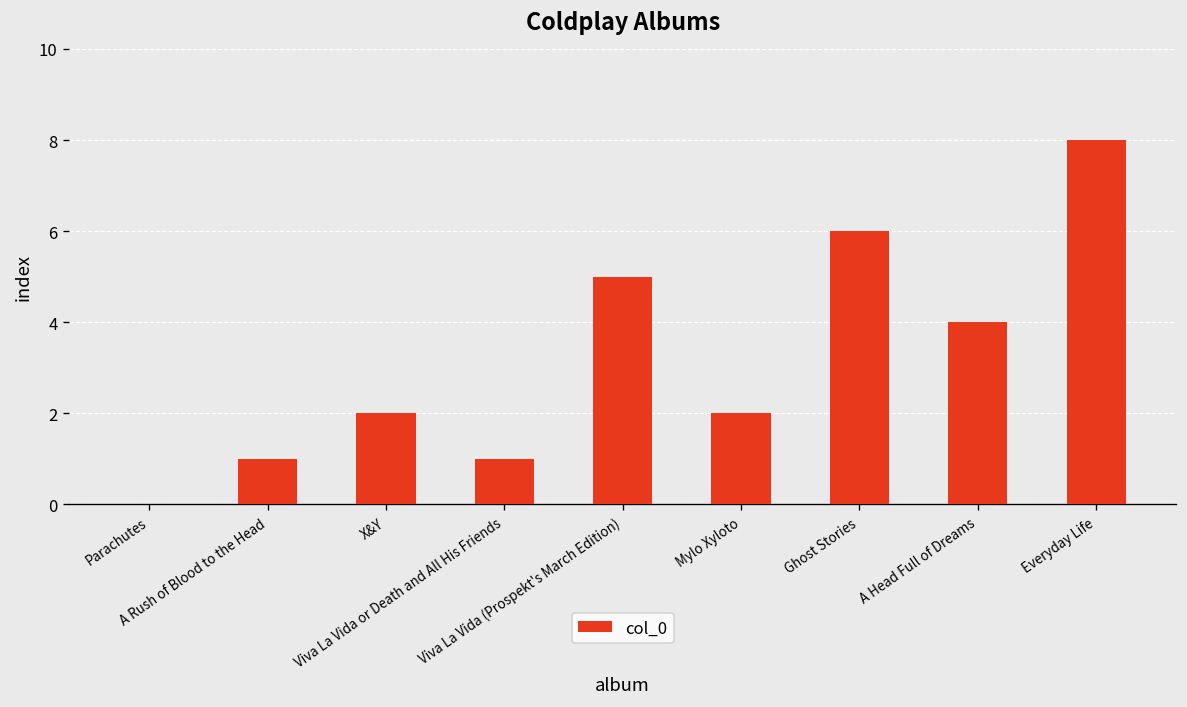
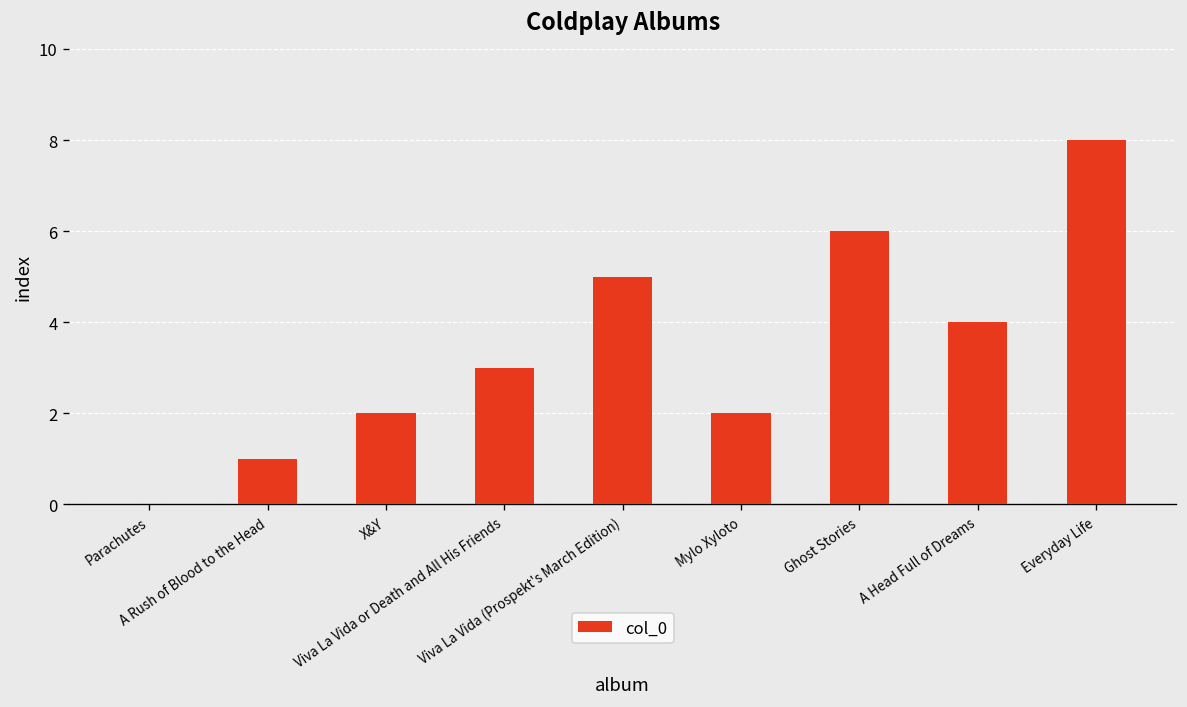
  {
    "Parachutes": 0,
    "A Rush of Blood to the Head": 1,
    "X&Y": 2,
-   "Viva La Vida or Death and All His Friends": 1,
+   "Viva La Vida or Death and All His Friends": 3,
    "Viva La Vida (Prospekt's March Edition)": 5,
    "Mylo Xyloto": 2,
    "Ghost Stories": 6,
    "A Head Full of Dreams": 4,
    "Everyday Life": 8
  }
